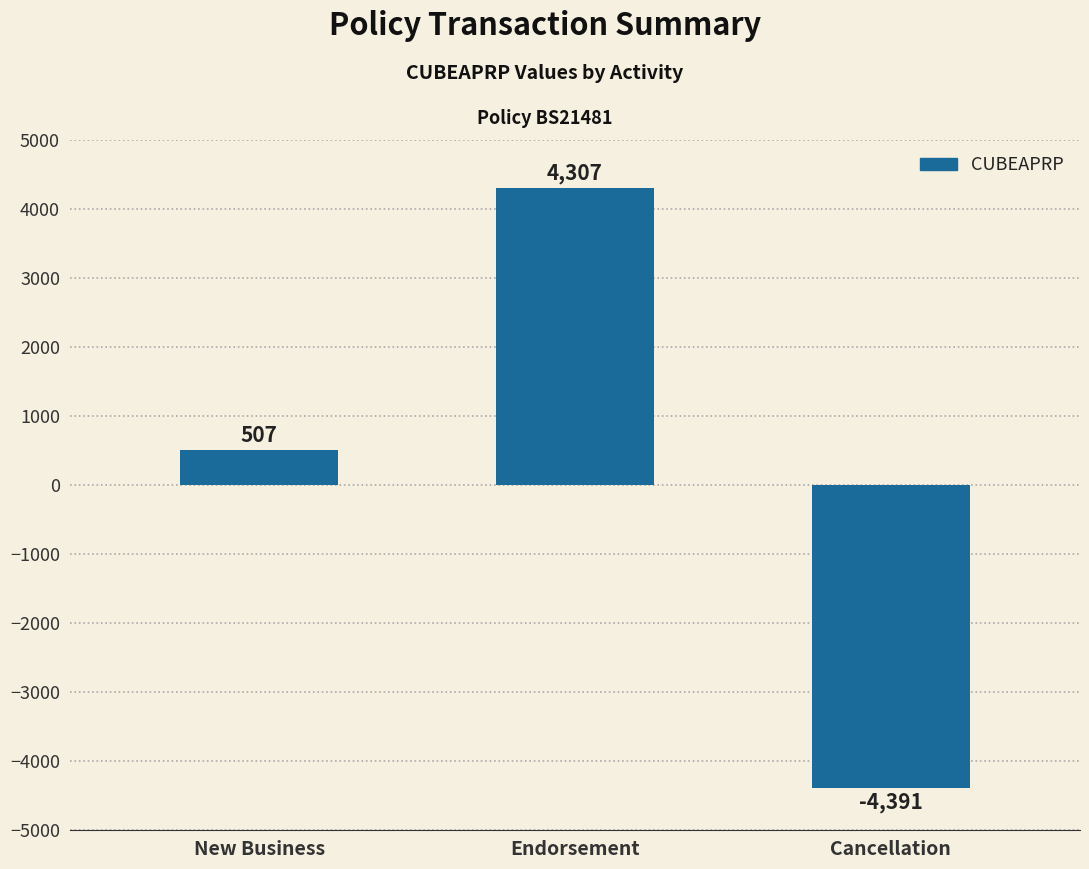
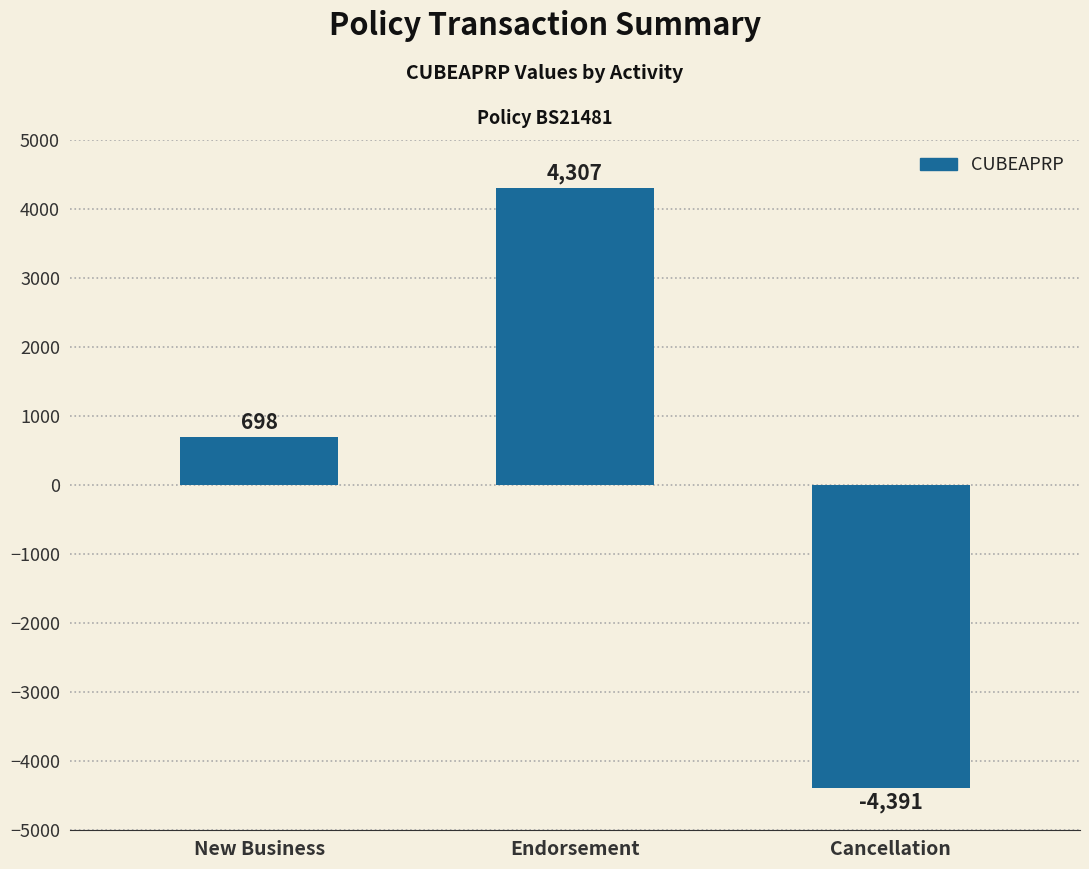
  {
-   "New Business": "507",
+   "New Business": "698",
    "Endorsement": "4,307",
    "Cancellation": "-4,391"
  }
